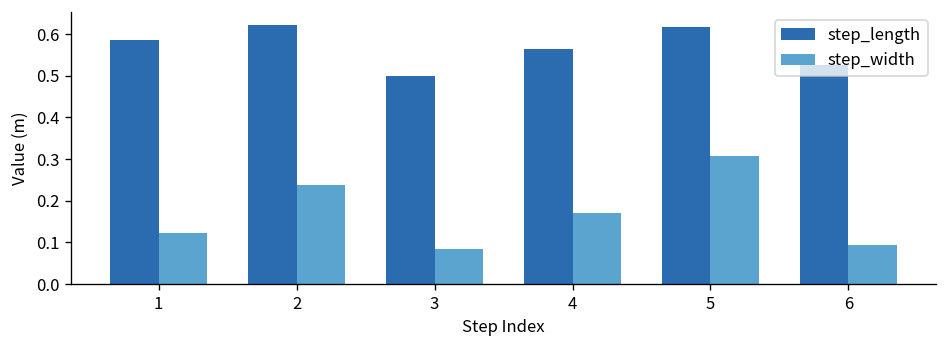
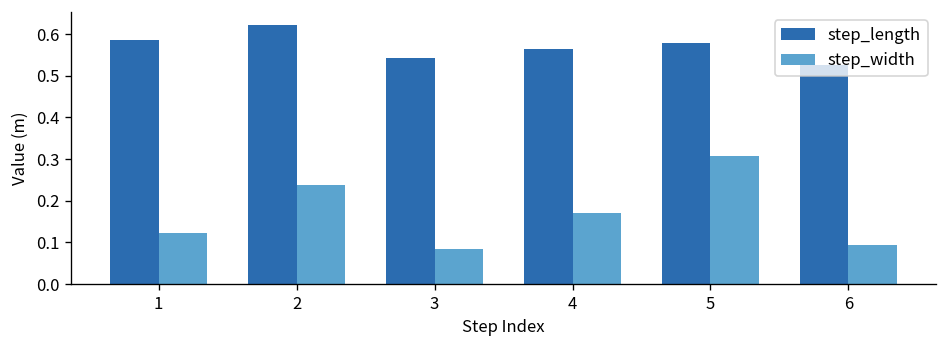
  {
    "step_length": {
      "1": 0.59,
      "2": 0.62,
-     "3": 0.50,
+     "3": 0.54,
      "4": 0.57,
-     "5": 0.62
+     "5": 0.58
    },
    "step_width": {
      "1": 0.12,
      "2": 0.24,
      "3": 0.08,
      "4": 0.17,
      "5": 0.31,
      "6": 0.09
    }
  }
